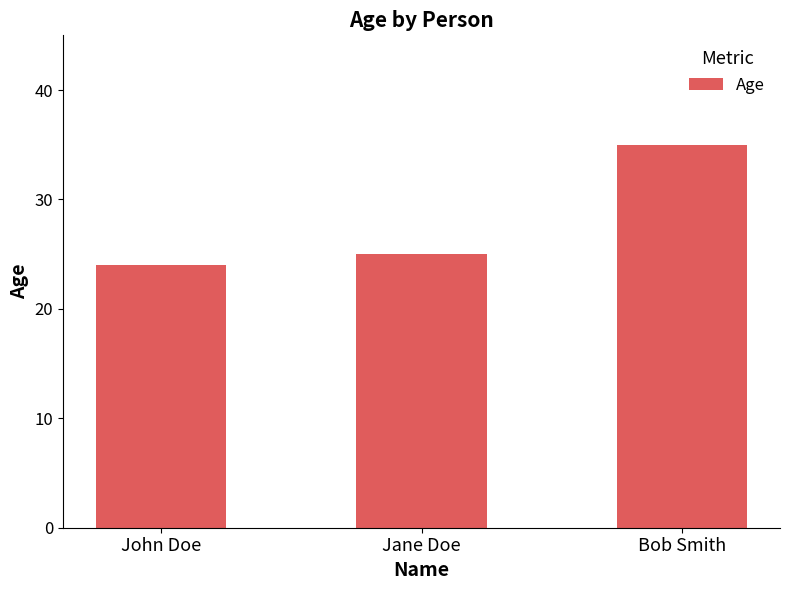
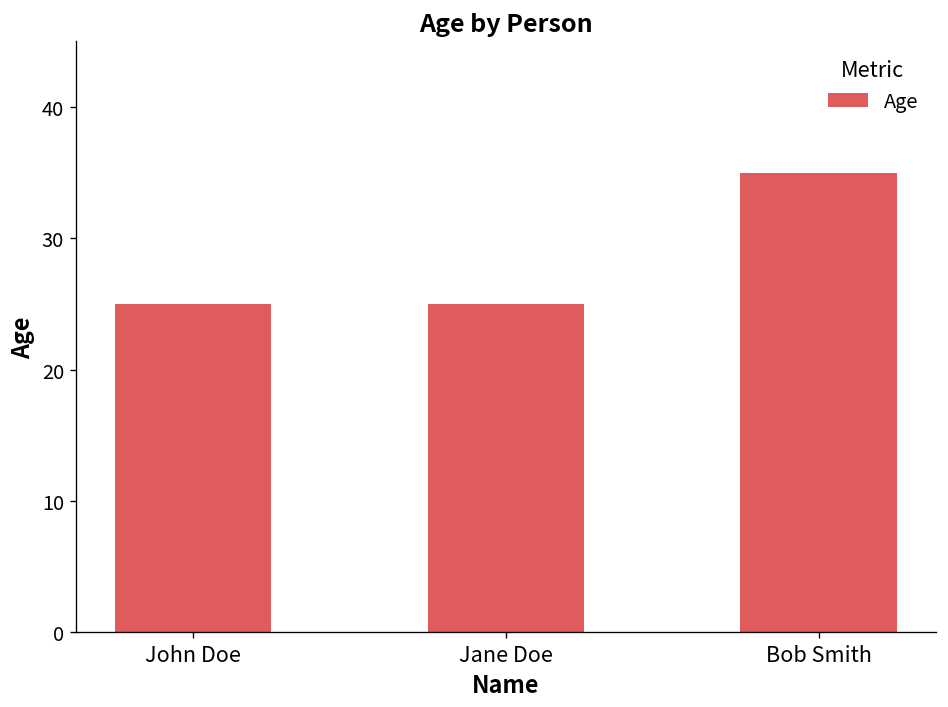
  {
-   "John Doe": 24,
+   "John Doe": 25,
    "Jane Doe": 25,
    "Bob Smith": 35
  }
